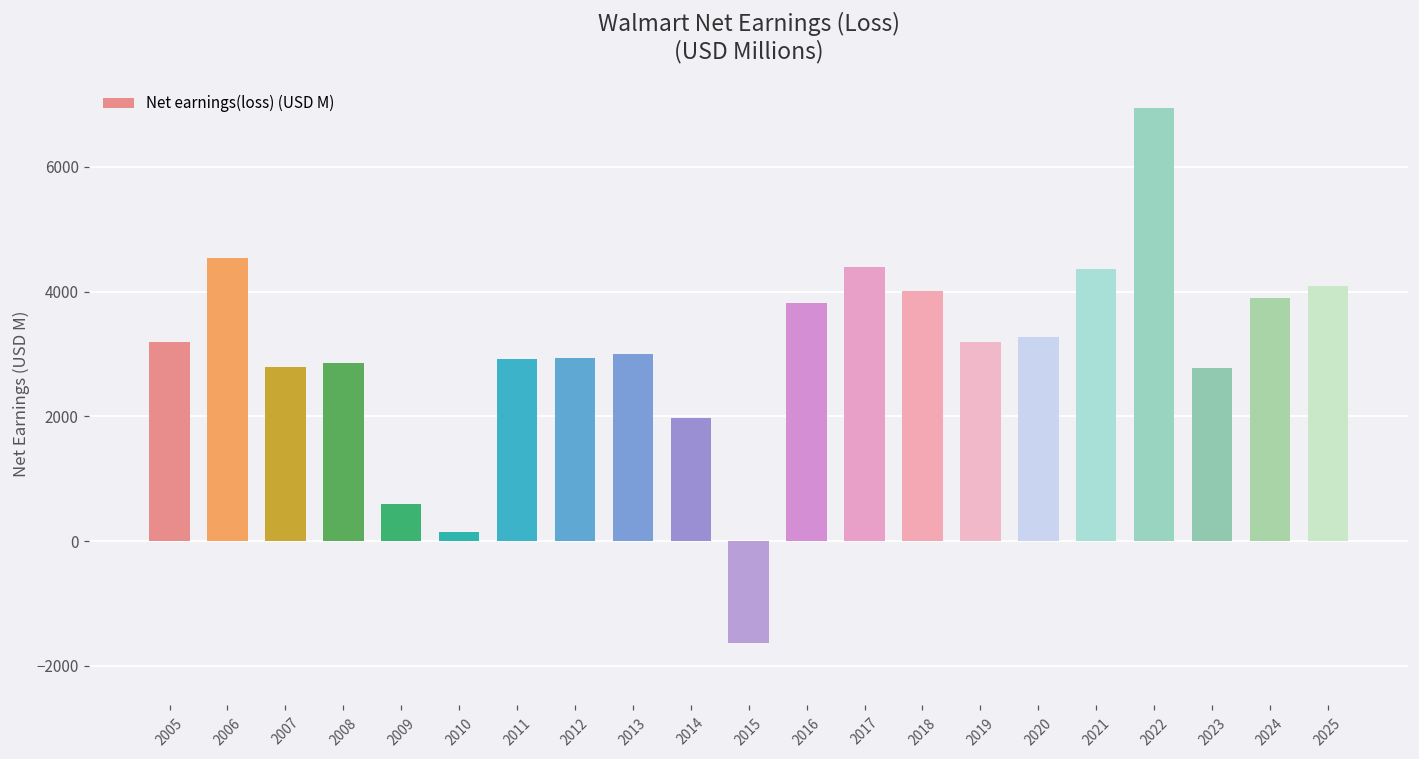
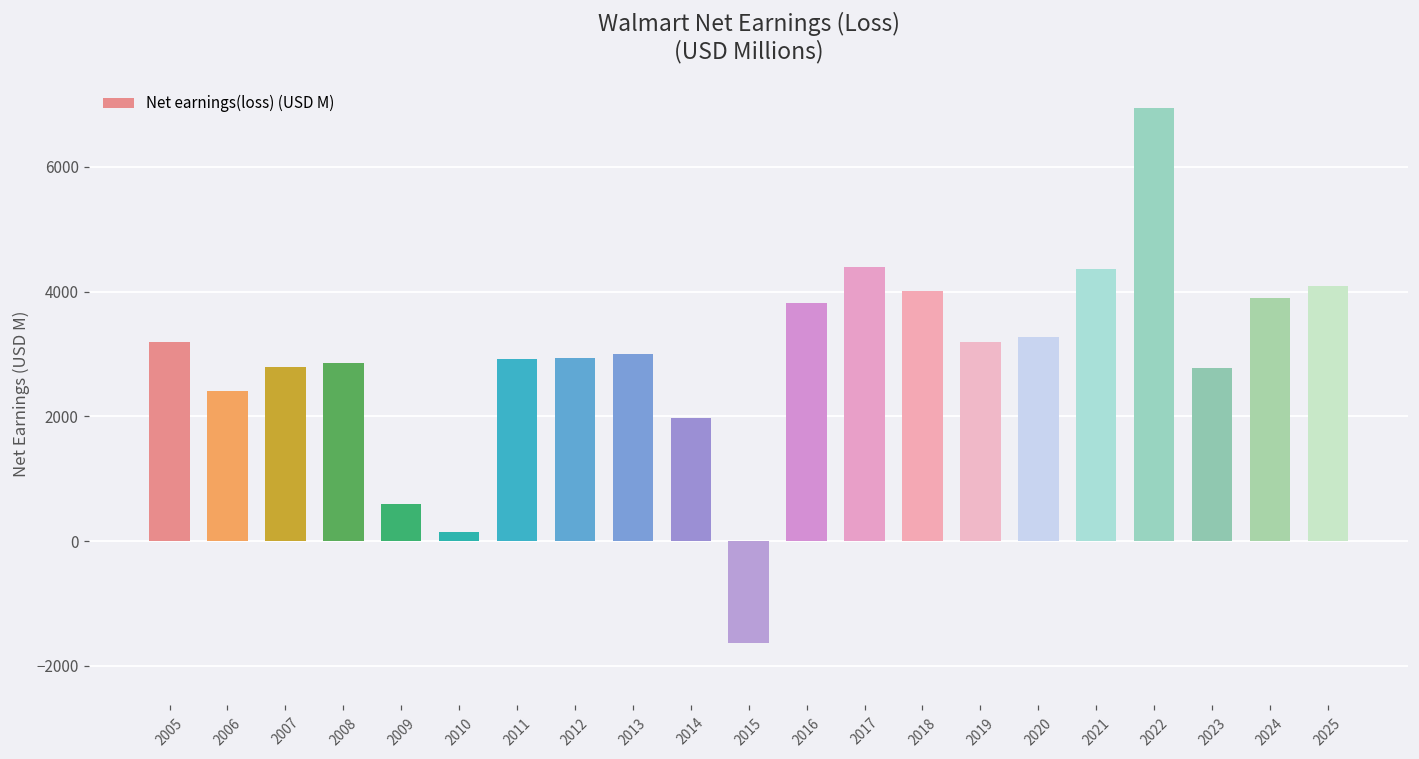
  {
    "2005": 3200,
-   "2006": 4500,
+   "2006": 2400,
    "2007": 2800,
    "2008": 2800,
    "2009": 600,
    "2010": 100,
    "2011": 2900,
    "2012": 2900,
    "2013": 3000,
    "2014": 2000,
    "2015": -1600,
    "2016": 3800,
    "2017": 4400,
    "2018": 4000,
    "2019": 3200,
    "2020": 3300,
    "2021": 4400,
    "2022": 6900,
    "2023": 2800,
    "2024": 3900,
    "2025": 4100
  }
